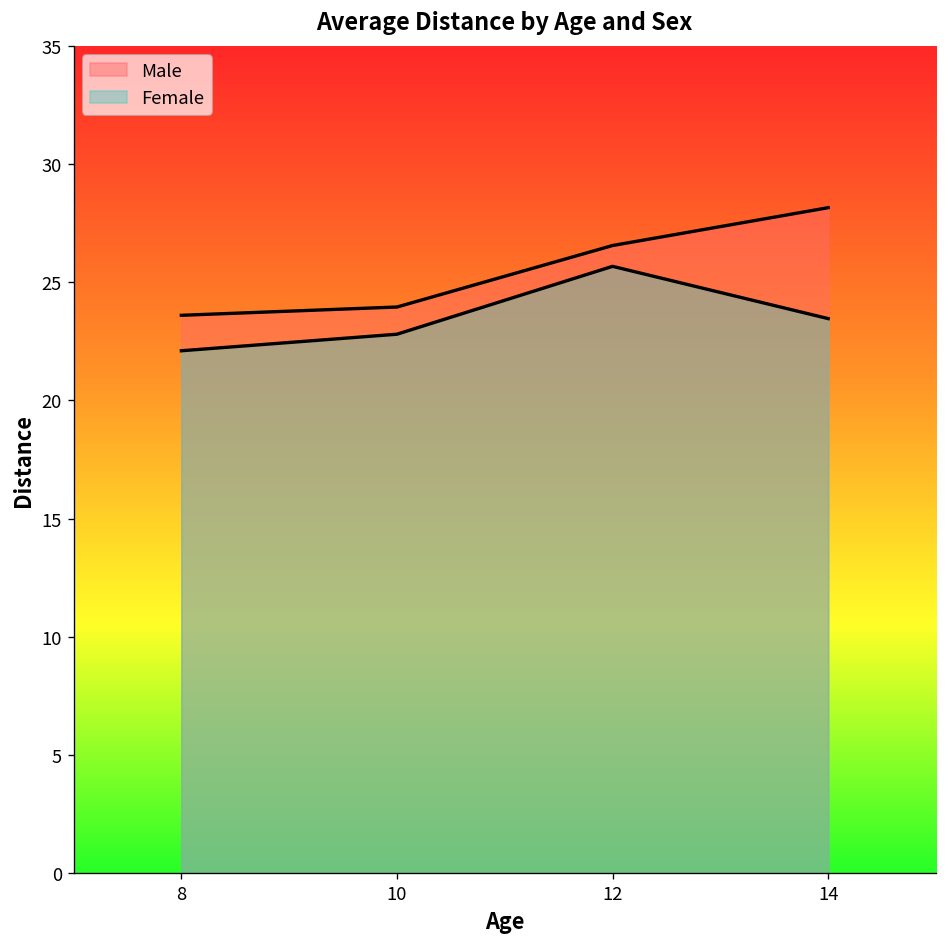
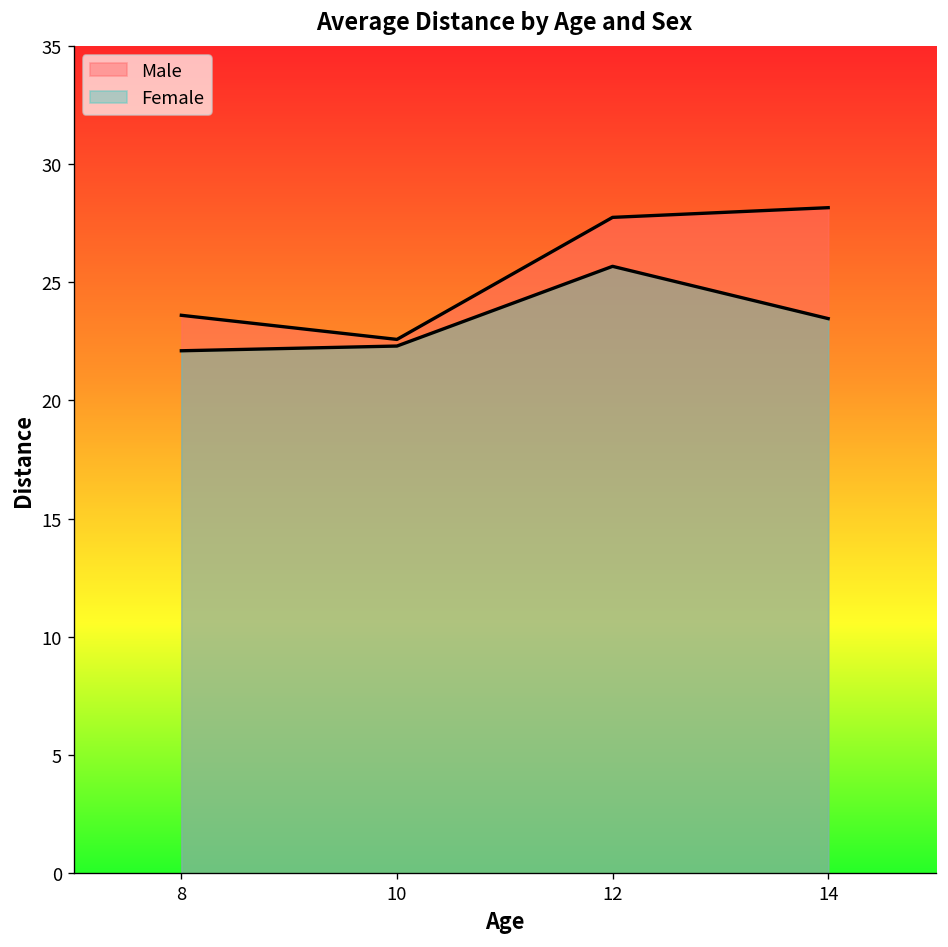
  {
    "Male": {
      "8": 23.6,
-     "10": 24.0,
-     "12": 26.6,
+     "10": 22.6,
+     "12": 27.7,
      "14": 28.2
    },
    "Female": {
      "8": 22.1,
-     "10": 22.8,
+     "10": 22.3,
      "12": 25.7,
      "14": 23.5
    }
  }
